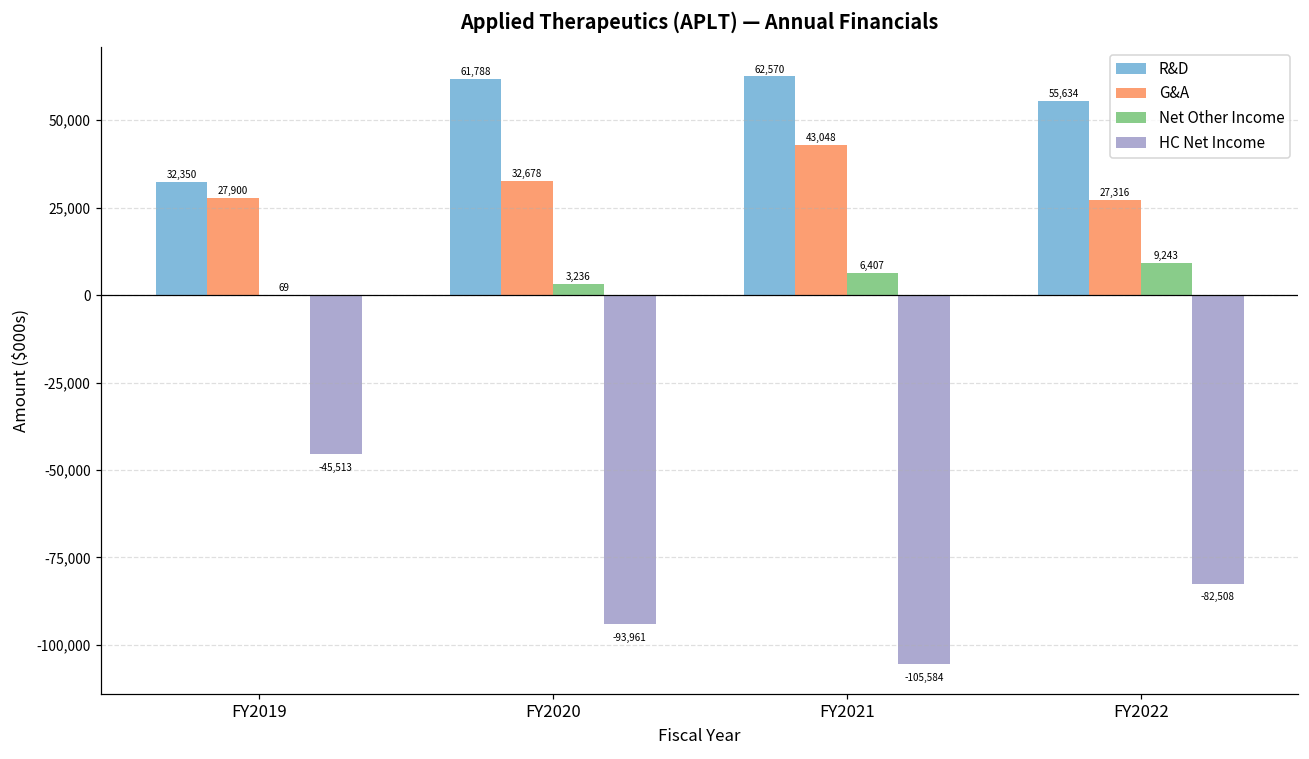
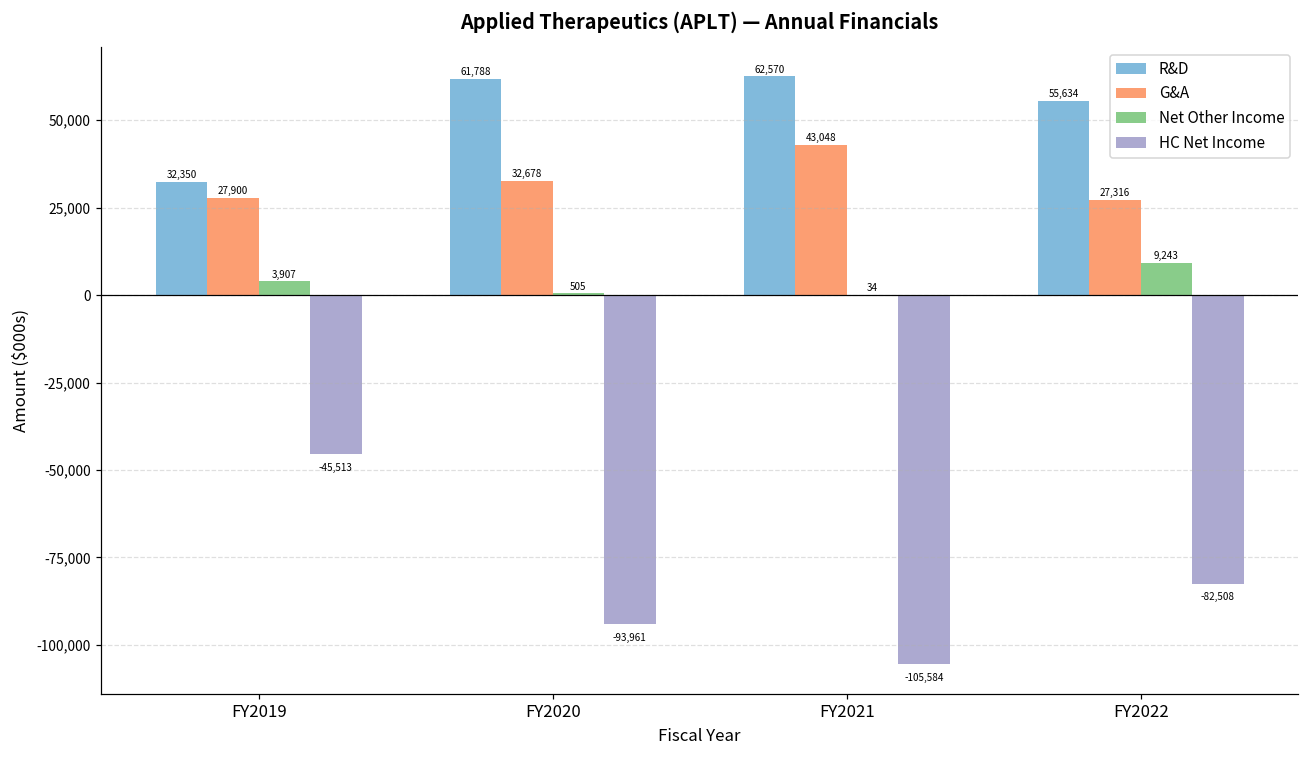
  {
    "G&A": {
      "FY2019": "27,900",
      "FY2020": "32,678",
      "FY2021": "43,048",
      "FY2022": "27,316"
    },
    "Net Other Income": {
-     "FY2019": "69",
-     "FY2020": "3,236",
-     "FY2021": "6,407",
+     "FY2019": "3,907",
+     "FY2020": "505",
+     "FY2021": "34",
      "FY2022": "9,243"
    }
  }
